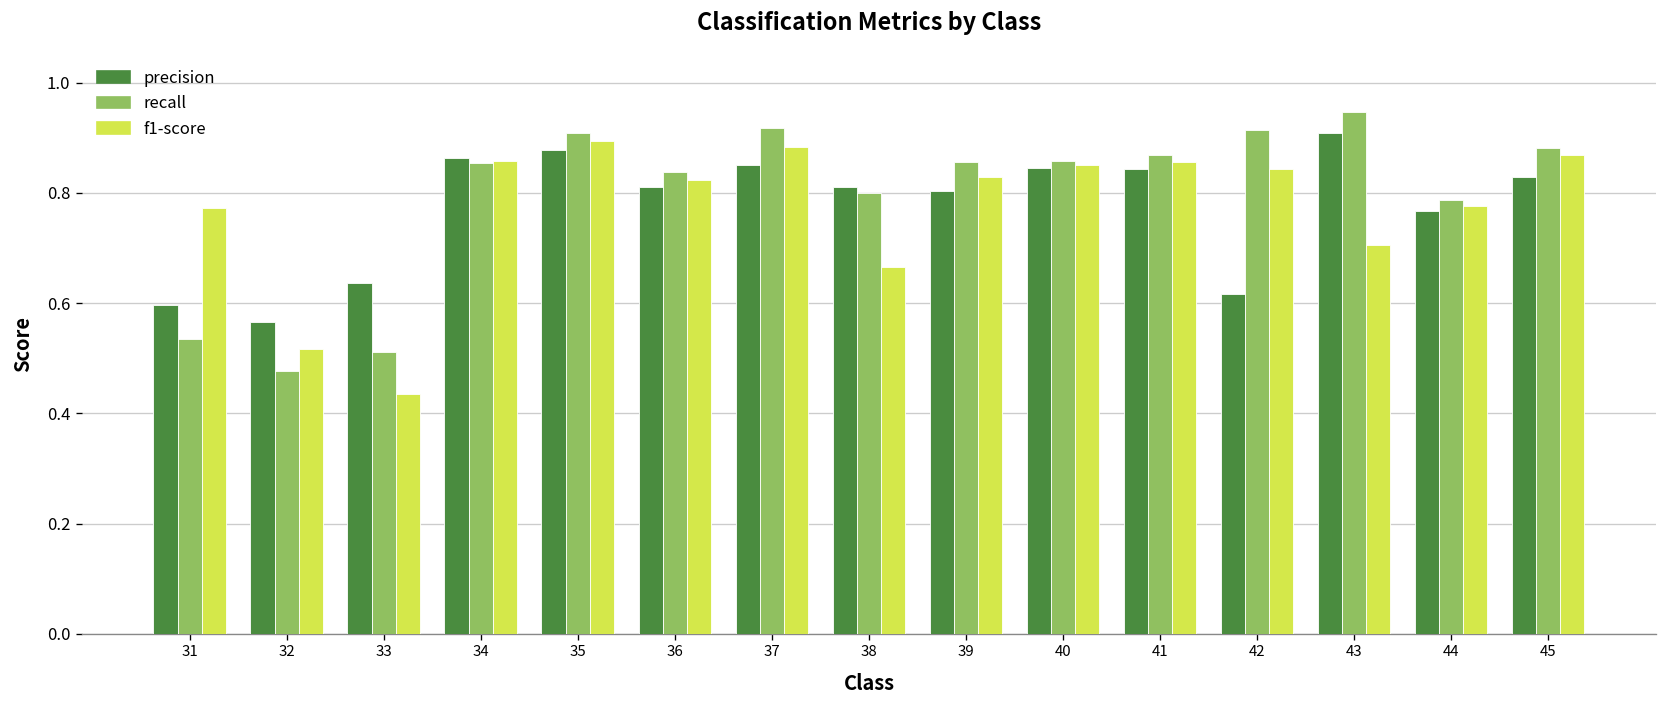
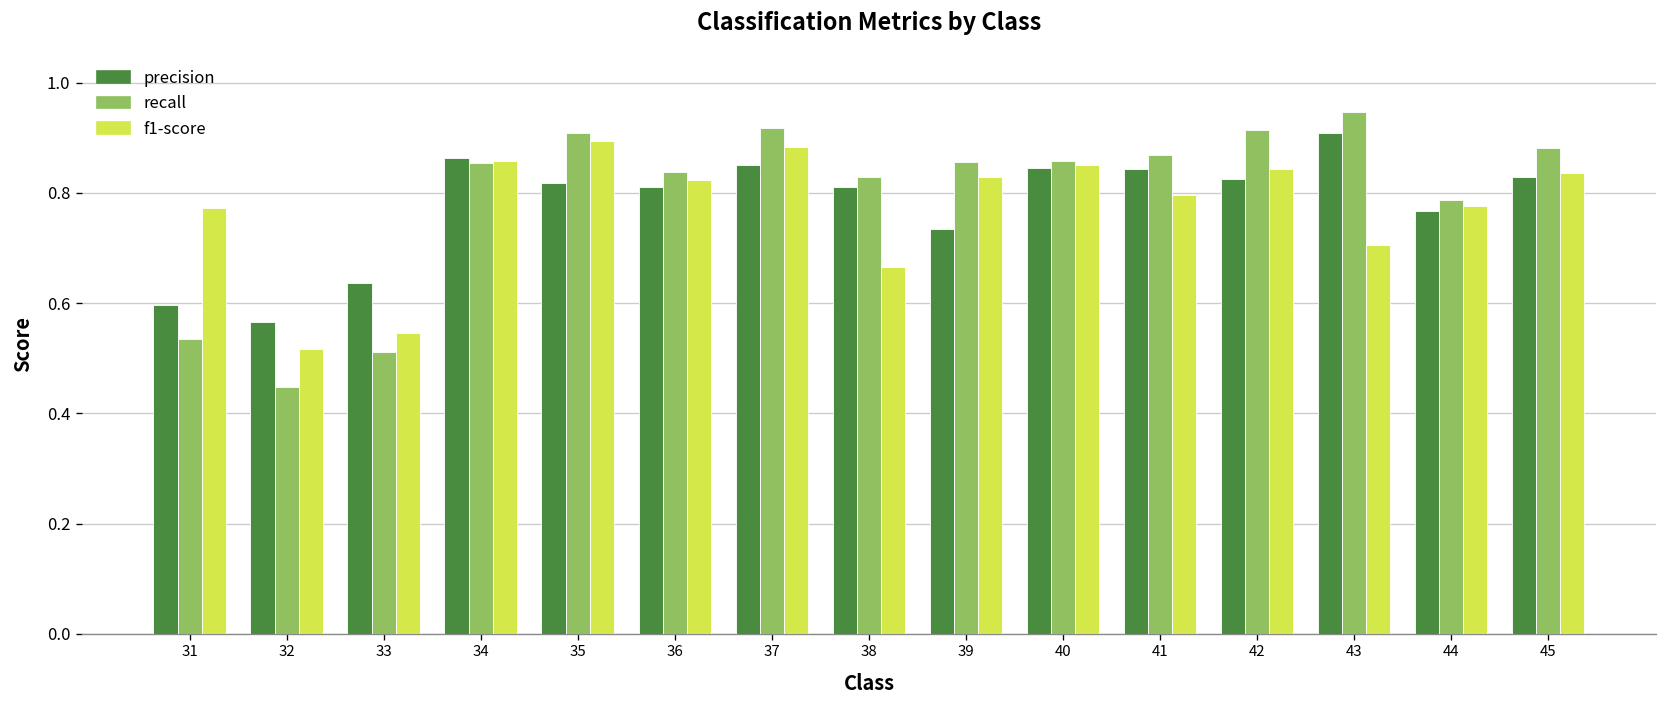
  {
    "precision": {
      "31": 0.60,
      "32": 0.56,
      "33": 0.64,
      "34": 0.86,
-     "35": 0.88,
+     "35": 0.82,
      "36": 0.81,
      "37": 0.85,
      "38": 0.81,
-     "39": 0.80,
+     "39": 0.73,
      "40": 0.85,
      "41": 0.84,
-     "42": 0.62,
+     "42": 0.83,
      "43": 0.91,
      "44": 0.77,
      "45": 0.83
    },
    "recall": {
      "31": 0.53,
-     "32": 0.48,
+     "32": 0.45,
      "33": 0.51,
      "34": 0.85,
      "35": 0.91,
      "36": 0.84,
      "37": 0.92,
-     "38": 0.80,
+     "38": 0.83,
      "39": 0.86,
      "40": 0.86,
      "41": 0.87,
      "42": 0.91,
      "43": 0.95,
      "44": 0.79,
      "45": 0.88
    },
    "f1-score": {
      "31": 0.77,
      "32": 0.52,
-     "33": 0.43,
+     "33": 0.55,
      "34": 0.86,
      "35": 0.89,
      "36": 0.82,
      "37": 0.88,
      "38": 0.67,
      "39": 0.83,
      "40": 0.85,
-     "41": 0.86,
+     "41": 0.80,
      "42": 0.84,
      "43": 0.71,
      "44": 0.78,
-     "45": 0.87
+     "45": 0.84
    }
  }
